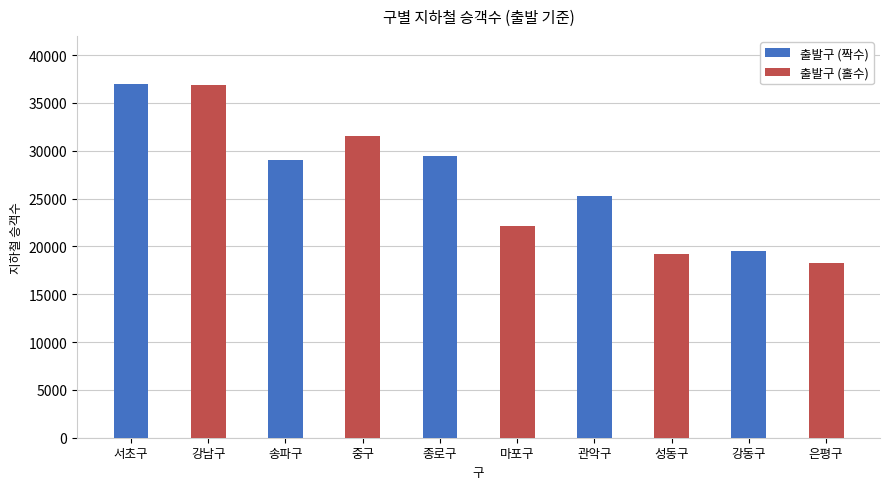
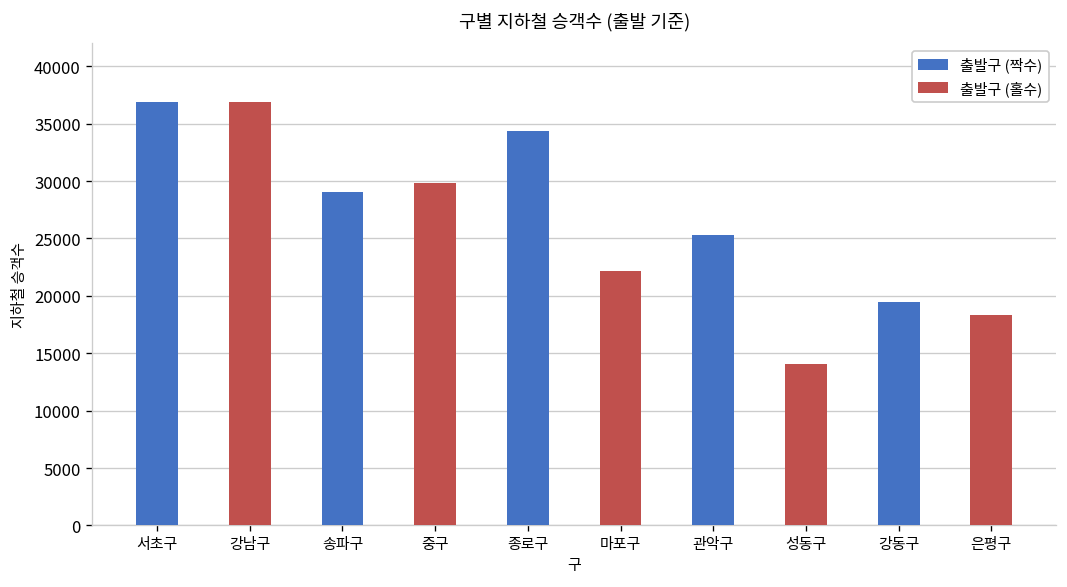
  {
    "출발구 (짝수)": {
      "서초구": 37000,
      "송파구": 29000,
-     "종로구": 29000,
+     "종로구": 34000,
      "관악구": 25000,
      "강동구": 19000
    },
    "출발구 (홀수)": {
      "강남구": 37000,
-     "중구": 32000,
+     "중구": 30000,
      "마포구": 22000,
-     "성동구": 19000,
+     "성동구": 14000,
      "은평구": 18000
    }
  }
